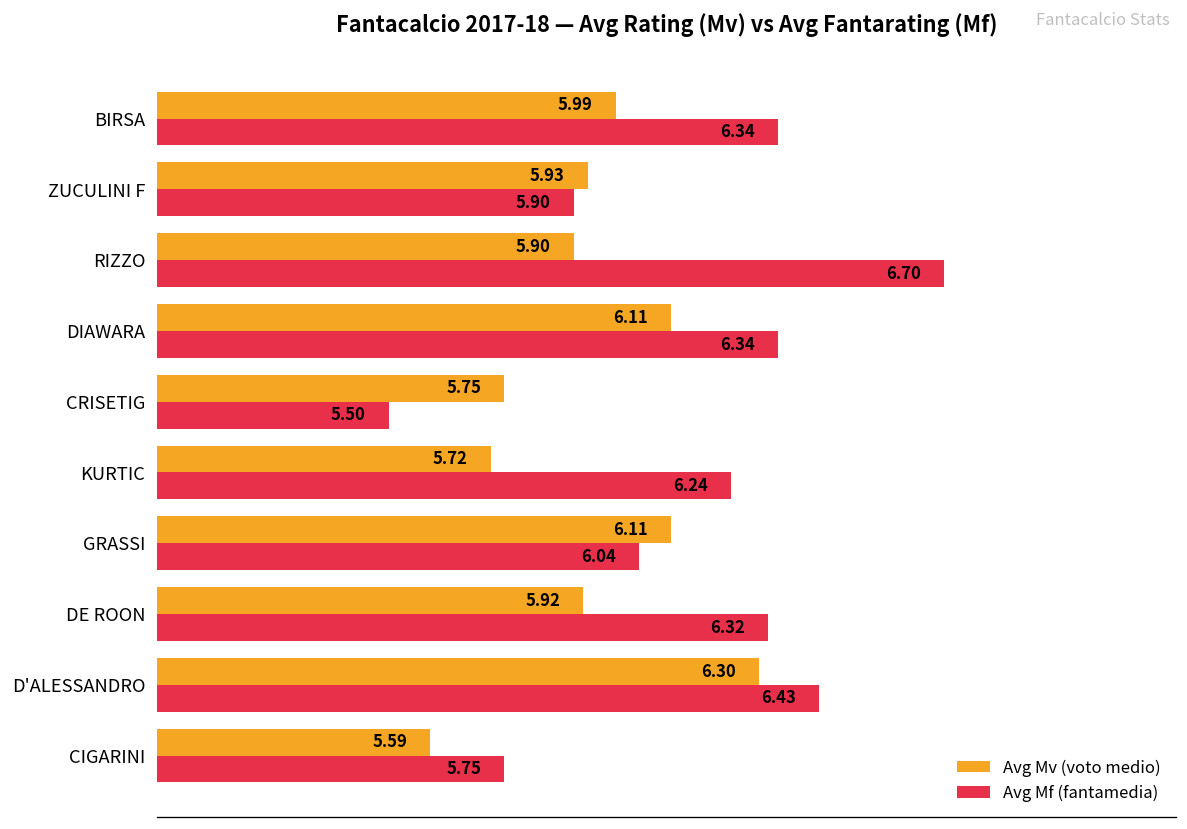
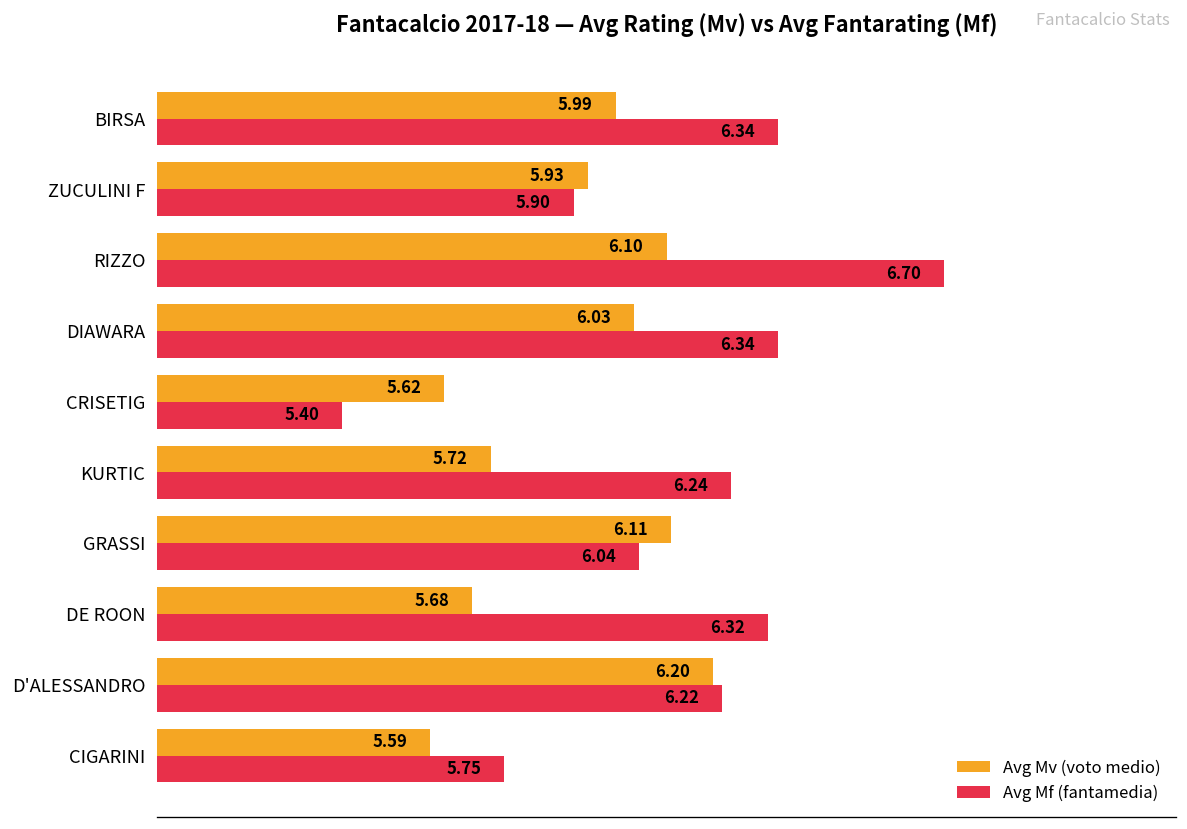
  {
    "Avg Mv (voto medio)": {
      "BIRSA": 5.99,
      "ZUCULINI F": 5.93,
-     "RIZZO": 5.90,
-     "DIAWARA": 6.11,
-     "CRISETIG": 5.75,
+     "RIZZO": 6.10,
+     "DIAWARA": 6.03,
+     "CRISETIG": 5.62,
      "KURTIC": 5.72,
      "GRASSI": 6.11,
-     "DE ROON": 5.92,
-     "D'ALESSANDRO": 6.30,
+     "DE ROON": 5.68,
+     "D'ALESSANDRO": 6.20,
      "CIGARINI": 5.59
    },
    "Avg Mf (fantamedia)": {
      "BIRSA": 6.34,
      "ZUCULINI F": 5.90,
      "RIZZO": 6.70,
      "DIAWARA": 6.34,
-     "CRISETIG": 5.50,
+     "CRISETIG": 5.40,
      "KURTIC": 6.24,
      "GRASSI": 6.04,
      "DE ROON": 6.32,
-     "D'ALESSANDRO": 6.43,
+     "D'ALESSANDRO": 6.22,
      "CIGARINI": 5.75
    }
  }
